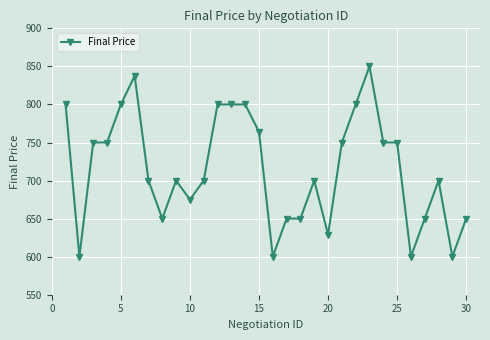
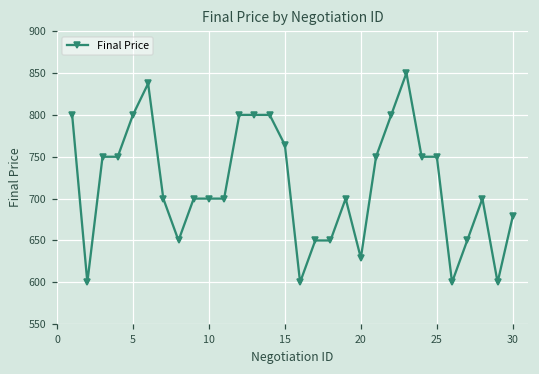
  {
    "5": 800,
-   "10": 680,
+   "10": 700,
    "15": 760,
    "20": 630,
    "25": 750,
-   "30": 650
+   "30": 680
  }
